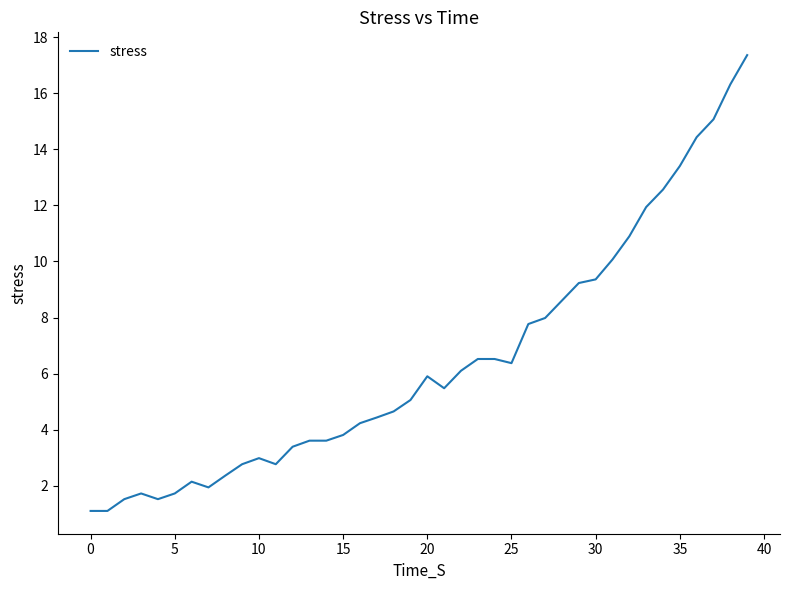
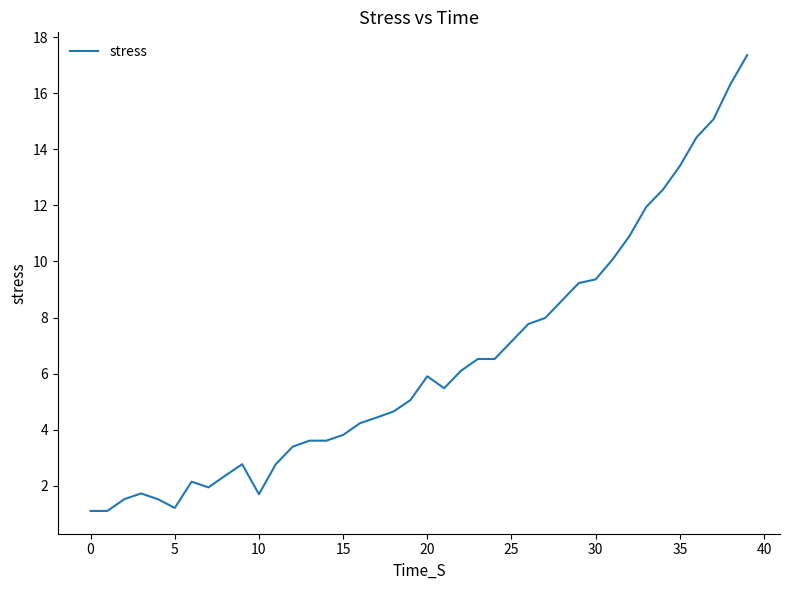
  {
    "0": 1.1,
-   "5": 1.7,
-   "10": 3.0,
+   "5": 1.2,
+   "10": 1.7,
    "15": 3.8,
    "20": 5.9,
-   "25": 6.4,
+   "25": 7.1,
    "30": 9.4,
    "35": 13.4
  }
